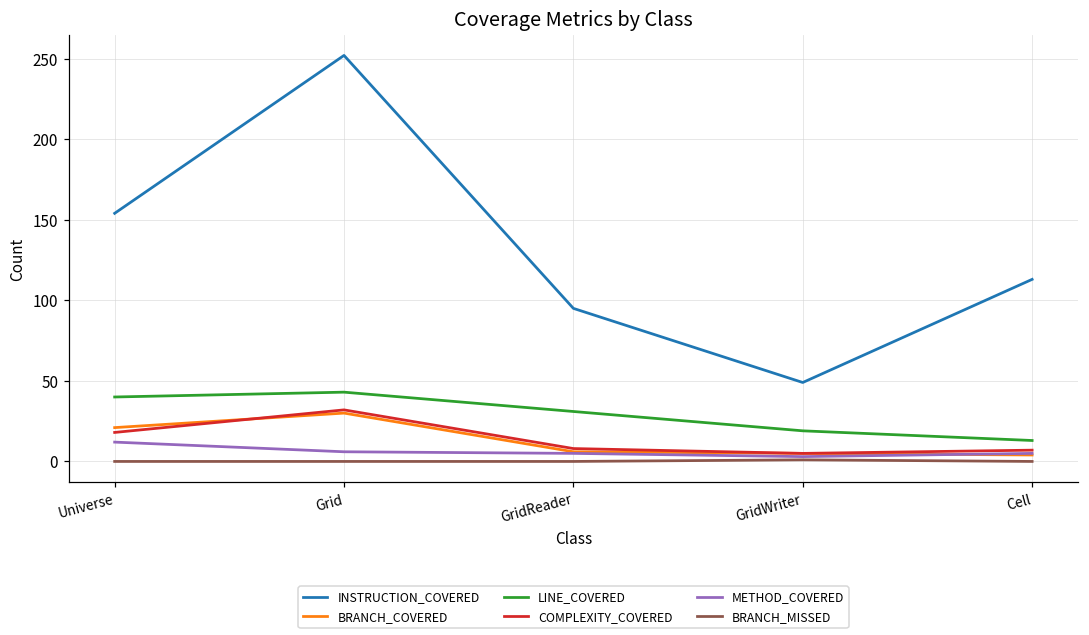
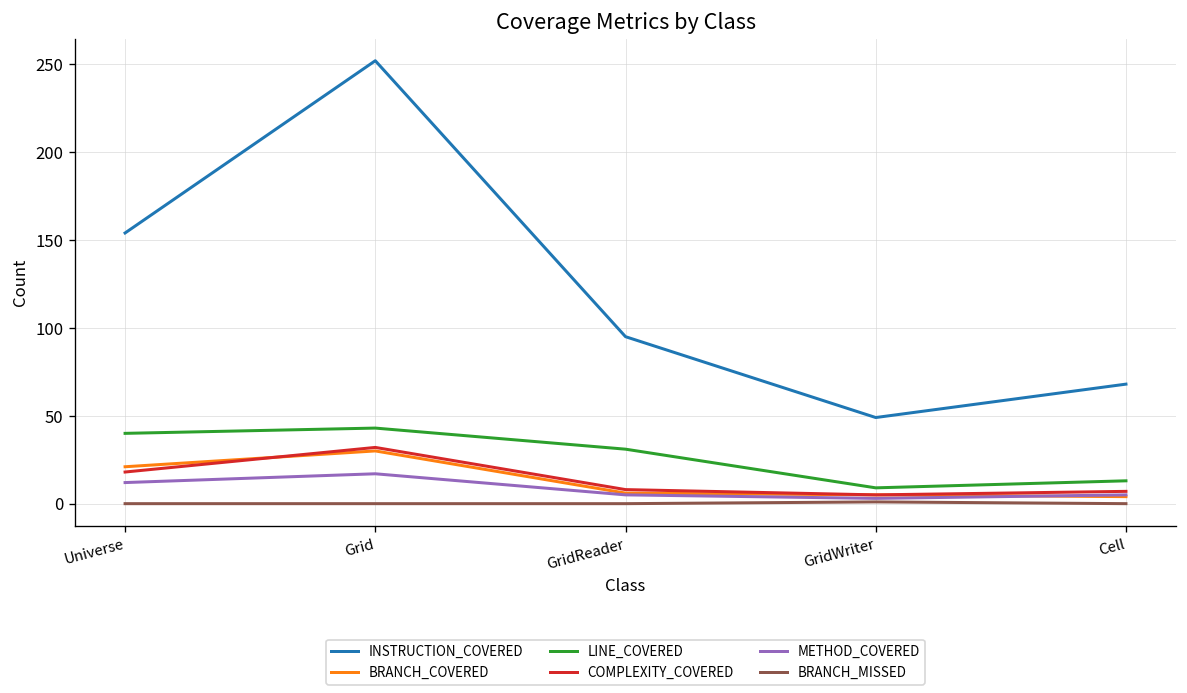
  {
    "INSTRUCTION_COVERED": {
      "Universe": 154,
      "Grid": 252,
      "GridReader": 95,
      "GridWriter": 49,
-     "Cell": 113
+     "Cell": 68
    },
    "BRANCH_COVERED": {
      "Universe": 21,
      "Grid": 30
    },
    "LINE_COVERED": {
      "Universe": 40,
      "Grid": 43,
      "GridReader": 31,
-     "GridWriter": 19,
+     "GridWriter": 9,
      "Cell": 13
    },
    "COMPLEXITY_COVERED": {
      "Universe": 18,
      "Grid": 32,
      "GridReader": 8,
      "Cell": 7
    },
    "METHOD_COVERED": {
      "Universe": 12,
-     "Grid": 6,
+     "Grid": 17,
      "GridWriter": 3
    },
    "BRANCH_MISSED": {
      "Universe": 0,
      "Grid": 0,
      "GridReader": 0,
      "GridWriter": 1,
      "Cell": 0
    }
  }
